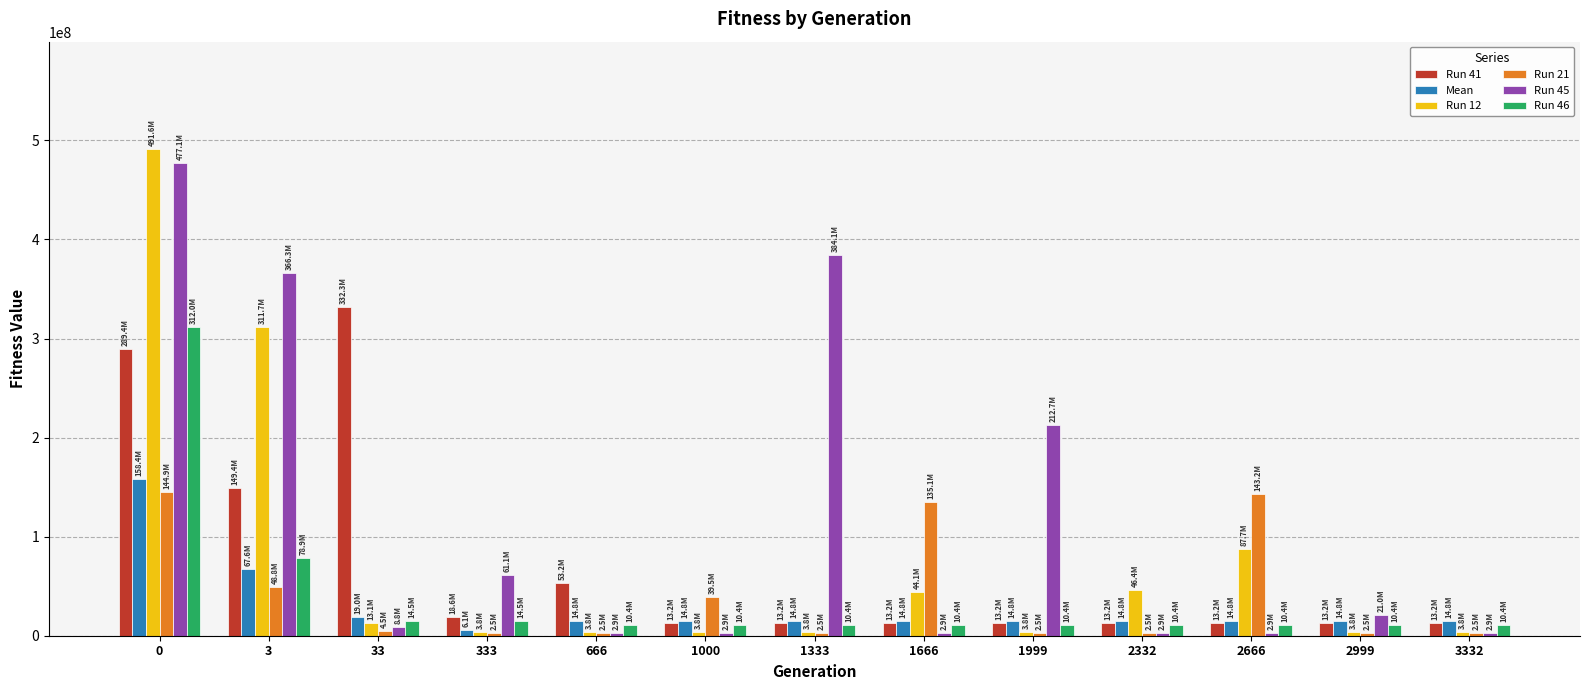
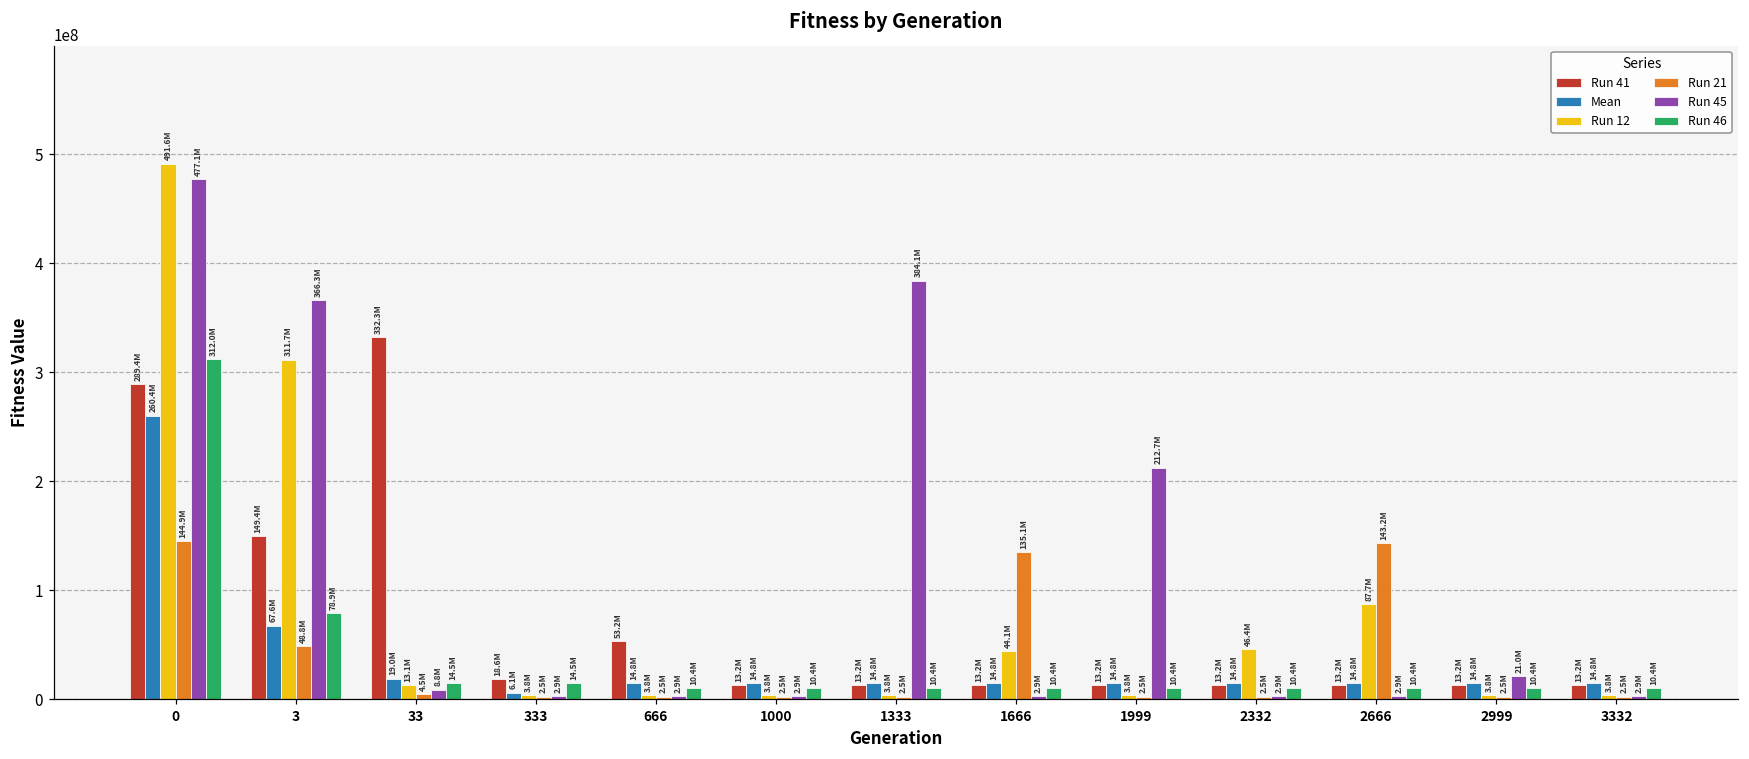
  {
    "Run 41": {
      "0": "289.4M",
      "3": "149.4M",
      "33": "332.3M",
      "333": "18.6M",
      "666": "53.2M",
      "1000": "13.2M",
      "1333": "13.2M",
      "1666": "13.2M",
      "1999": "13.2M",
      "2332": "13.2M",
      "2666": "13.2M",
      "2999": "13.2M",
      "3332": "13.2M"
    },
    "Mean": {
-     "0": "158.4M",
+     "0": "260.4M",
      "3": "67.6M",
      "33": "19.0M",
      "333": "6.1M",
      "666": "14.8M",
      "1000": "14.8M",
      "1333": "14.8M",
      "1666": "14.8M",
      "1999": "14.8M",
      "2332": "14.8M",
      "2666": "14.8M",
      "2999": "14.8M",
      "3332": "14.8M"
    },
    "Run 12": {
      "0": "491.6M",
      "3": "311.7M",
      "33": "13.1M",
      "333": "3.8M",
      "666": "3.8M",
      "1000": "3.8M",
      "1333": "3.8M",
      "1666": "44.1M",
      "1999": "3.8M",
      "2332": "46.4M",
      "2666": "87.7M",
      "2999": "3.8M",
      "3332": "3.8M"
    },
    "Run 21": {
      "0": "144.9M",
      "3": "48.8M",
      "33": "4.5M",
      "333": "2.5M",
      "666": "2.5M",
-     "1000": "39.5M",
+     "1000": "2.5M",
      "1333": "2.5M",
      "1666": "135.1M",
      "1999": "2.5M",
      "2332": "2.5M",
      "2666": "143.2M",
      "2999": "2.5M",
      "3332": "2.5M"
    },
    "Run 45": {
      "0": "477.1M",
      "3": "366.3M",
      "33": "8.8M",
-     "333": "61.1M",
+     "333": "2.9M",
      "666": "2.9M",
      "1000": "2.9M",
      "1333": "384.1M",
      "1666": "2.9M",
      "1999": "212.7M",
      "2332": "2.9M",
      "2666": "2.9M",
      "2999": "21.0M",
      "3332": "2.9M"
    },
    "Run 46": {
      "0": "312.0M",
      "3": "78.9M",
      "33": "14.5M",
      "333": "14.5M",
      "666": "10.4M",
      "1000": "10.4M",
      "1333": "10.4M",
      "1666": "10.4M",
      "1999": "10.4M",
      "2332": "10.4M",
      "2666": "10.4M",
      "2999": "10.4M",
      "3332": "10.4M"
    }
  }
